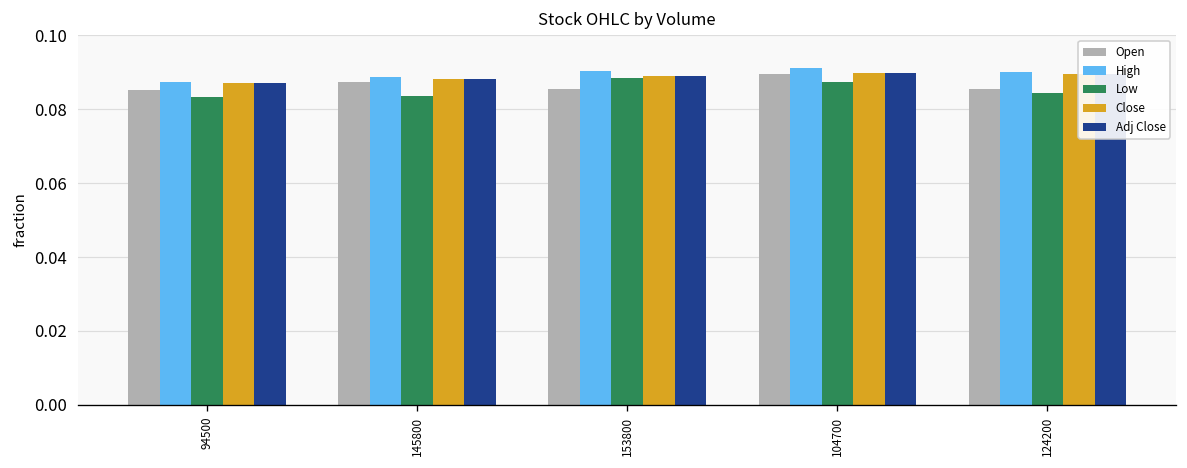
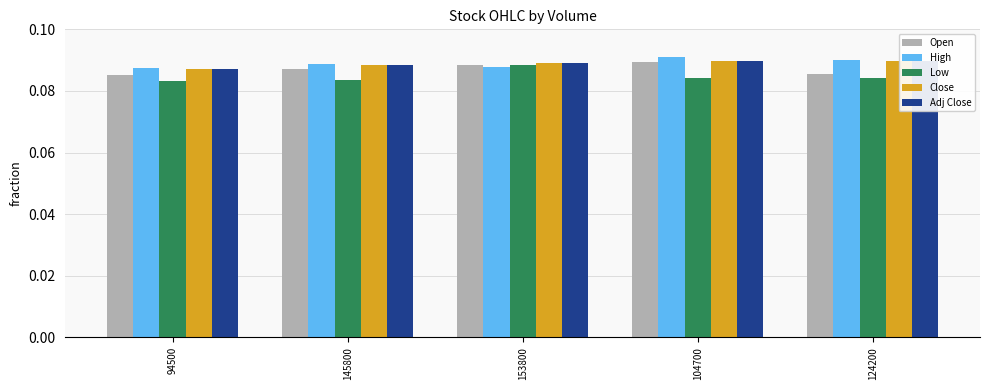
  {
    "Open": {
      "94500": 0.085,
      "145800": 0.087,
-     "153800": 0.085,
+     "153800": 0.088,
      "104700": 0.089,
      "124200": 0.086
    },
    "High": {
      "94500": 0.087,
      "145800": 0.089,
-     "153800": 0.090,
+     "153800": 0.088,
      "104700": 0.091,
      "124200": 0.090
    },
    "Low": {
      "94500": 0.083,
      "145800": 0.084,
      "153800": 0.088,
-     "104700": 0.087,
+     "104700": 0.084,
      "124200": 0.084
    },
    "Close": {
      "94500": 0.087,
      "145800": 0.088,
      "153800": 0.089,
      "104700": 0.090
    },
    "Adj Close": {
      "94500": 0.087,
      "145800": 0.088,
      "153800": 0.089,
      "104700": 0.090
    }
  }
